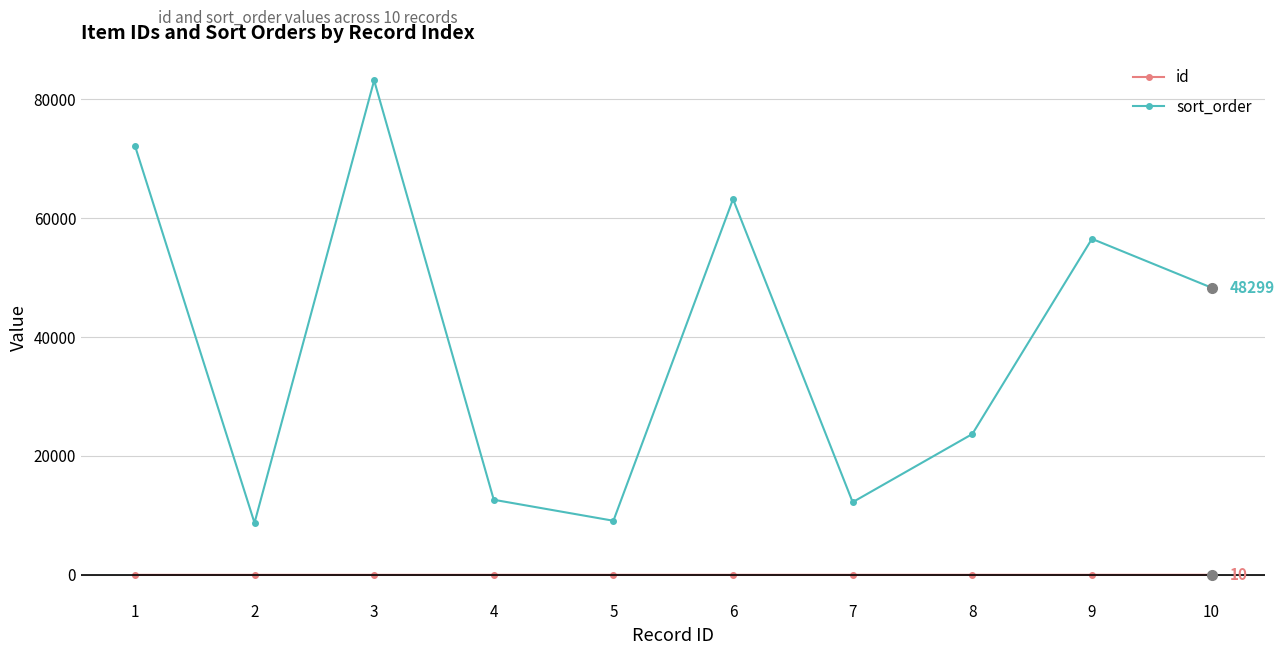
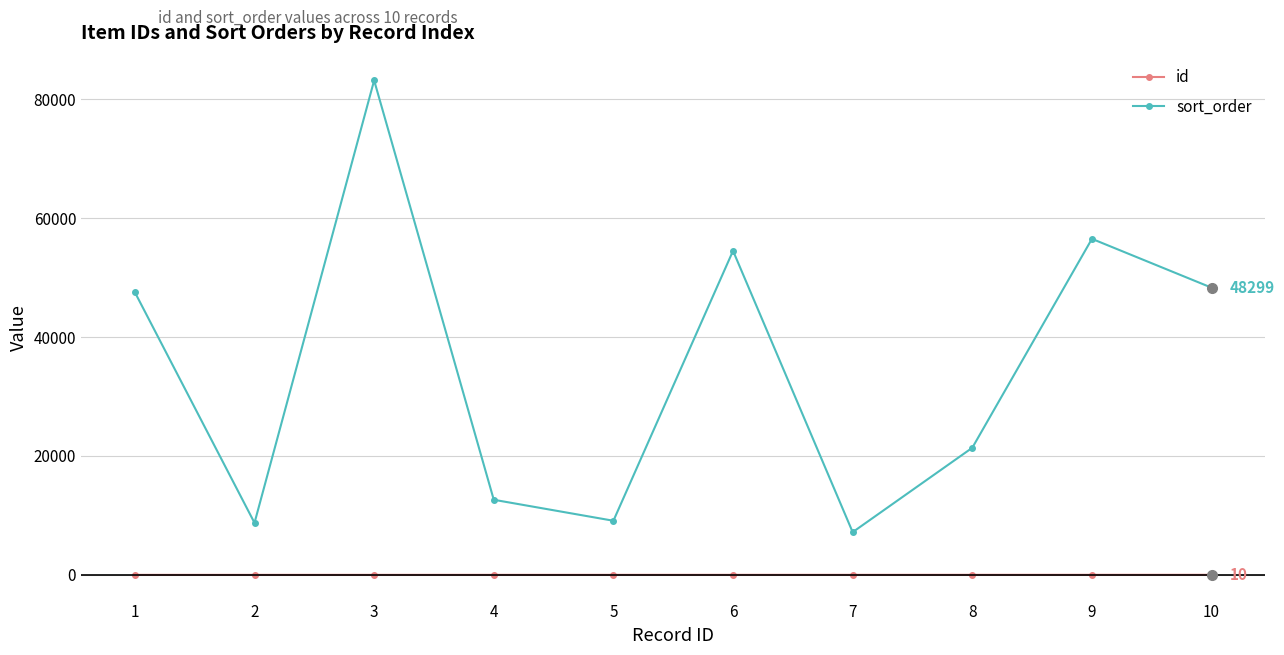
  {
    "id": {
      "1": 0,
      "2": 0,
      "3": 0,
      "4": 0,
      "5": 0,
      "6": 0,
      "7": 0,
      "8": 0,
      "9": 0
    },
    "sort_order": {
-     "1": 72000,
+     "1": 48000,
      "2": 9000,
      "3": 83000,
      "4": 13000,
      "5": 9000,
-     "6": 63000,
-     "7": 12000,
-     "8": 24000,
+     "6": 54000,
+     "7": 7000,
+     "8": 21000,
      "9": 57000
    }
  }
